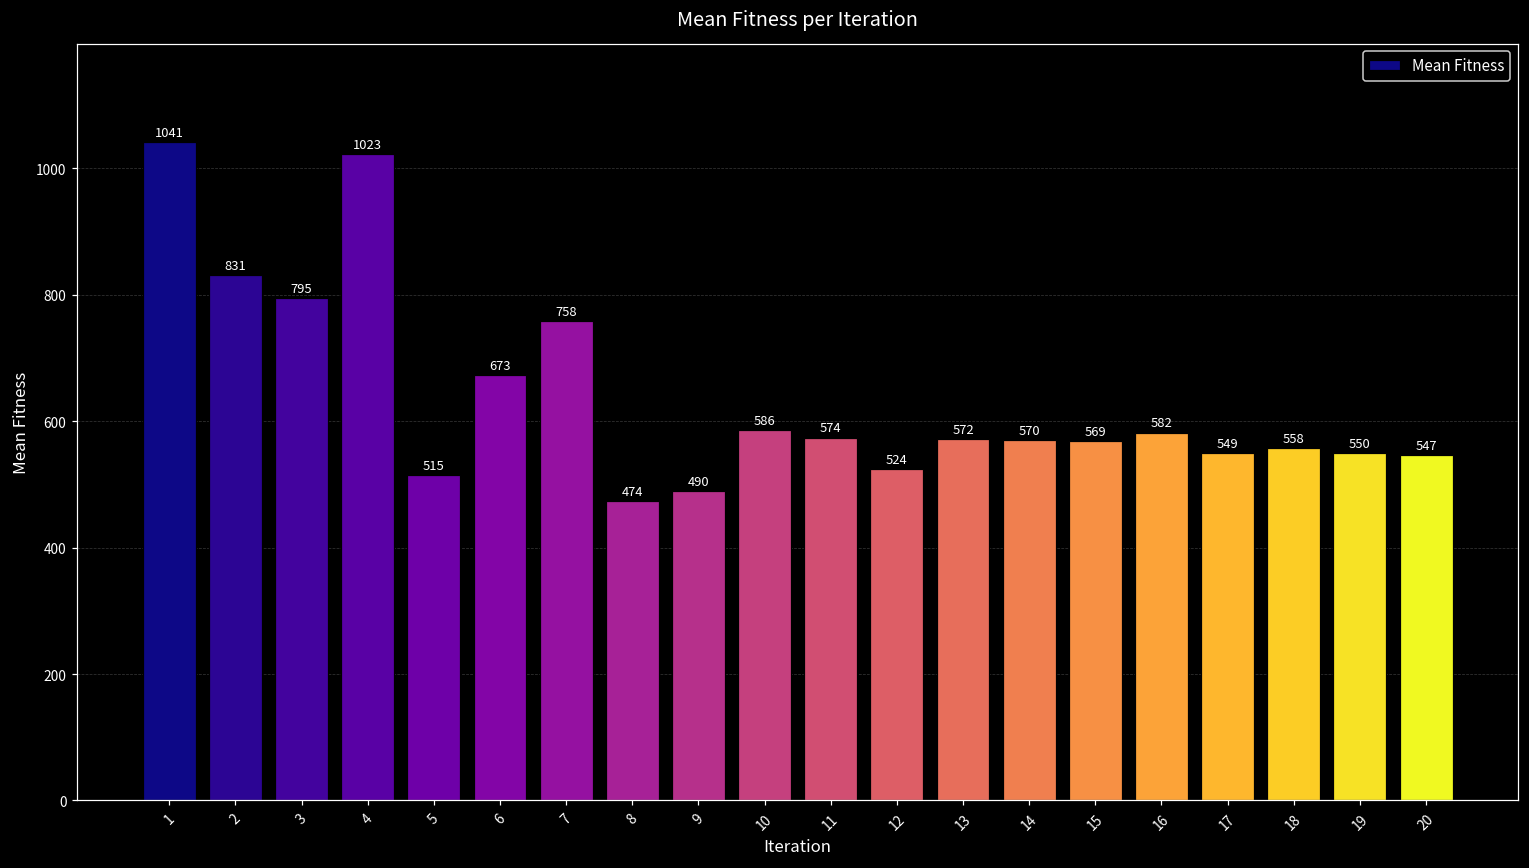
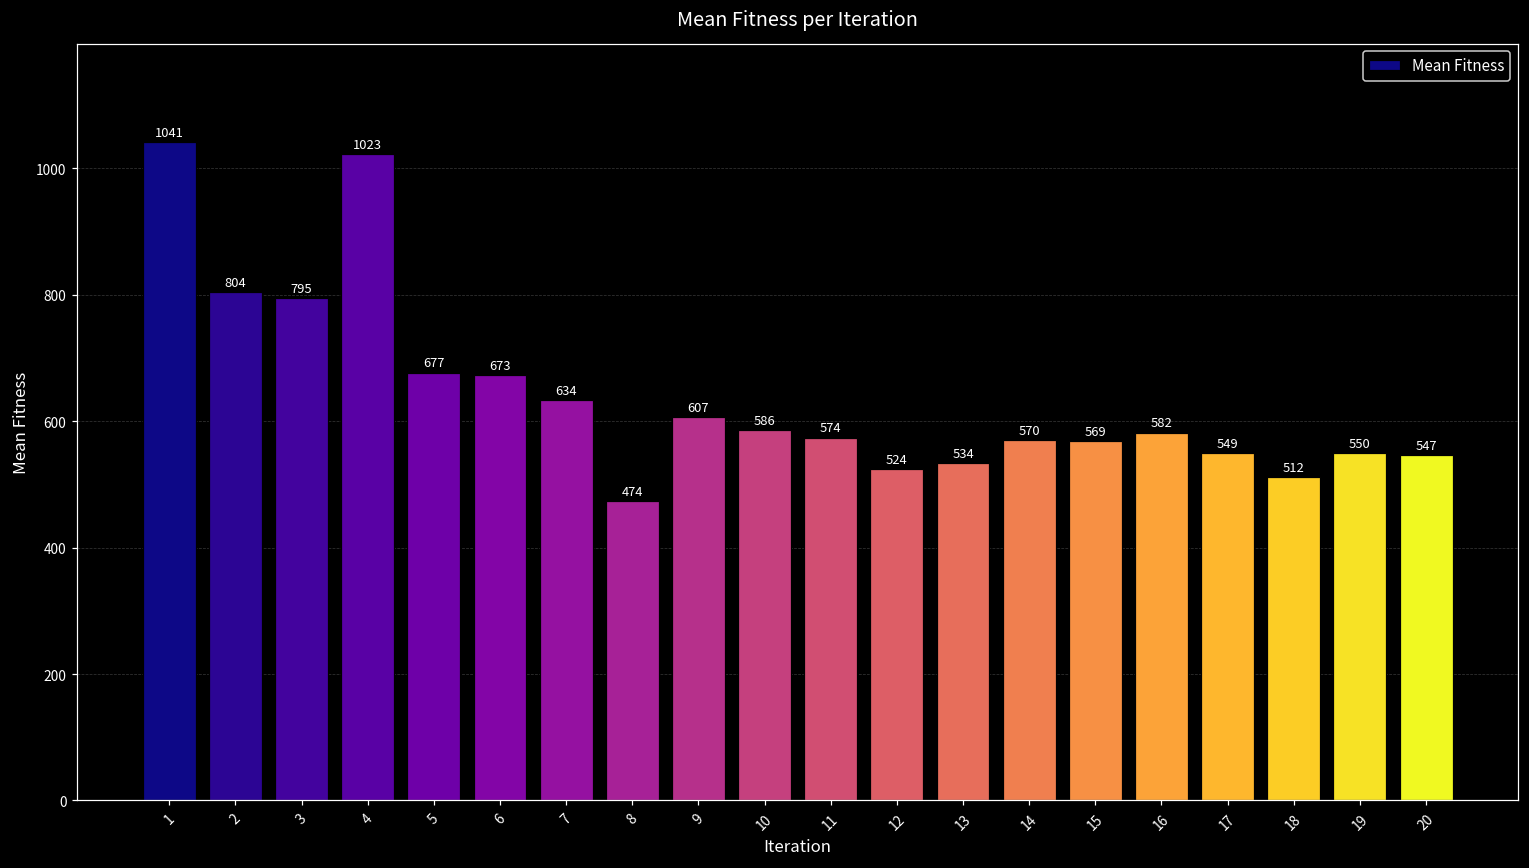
  {
    "1": 1041,
-   "2": 831,
+   "2": 804,
    "3": 795,
    "4": 1023,
-   "5": 515,
+   "5": 677,
    "6": 673,
-   "7": 758,
+   "7": 634,
    "8": 474,
-   "9": 490,
+   "9": 607,
    "10": 586,
    "11": 574,
    "12": 524,
-   "13": 572,
+   "13": 534,
    "14": 570,
    "15": 569,
    "16": 582,
    "17": 549,
-   "18": 558,
+   "18": 512,
    "19": 550,
    "20": 547
  }
